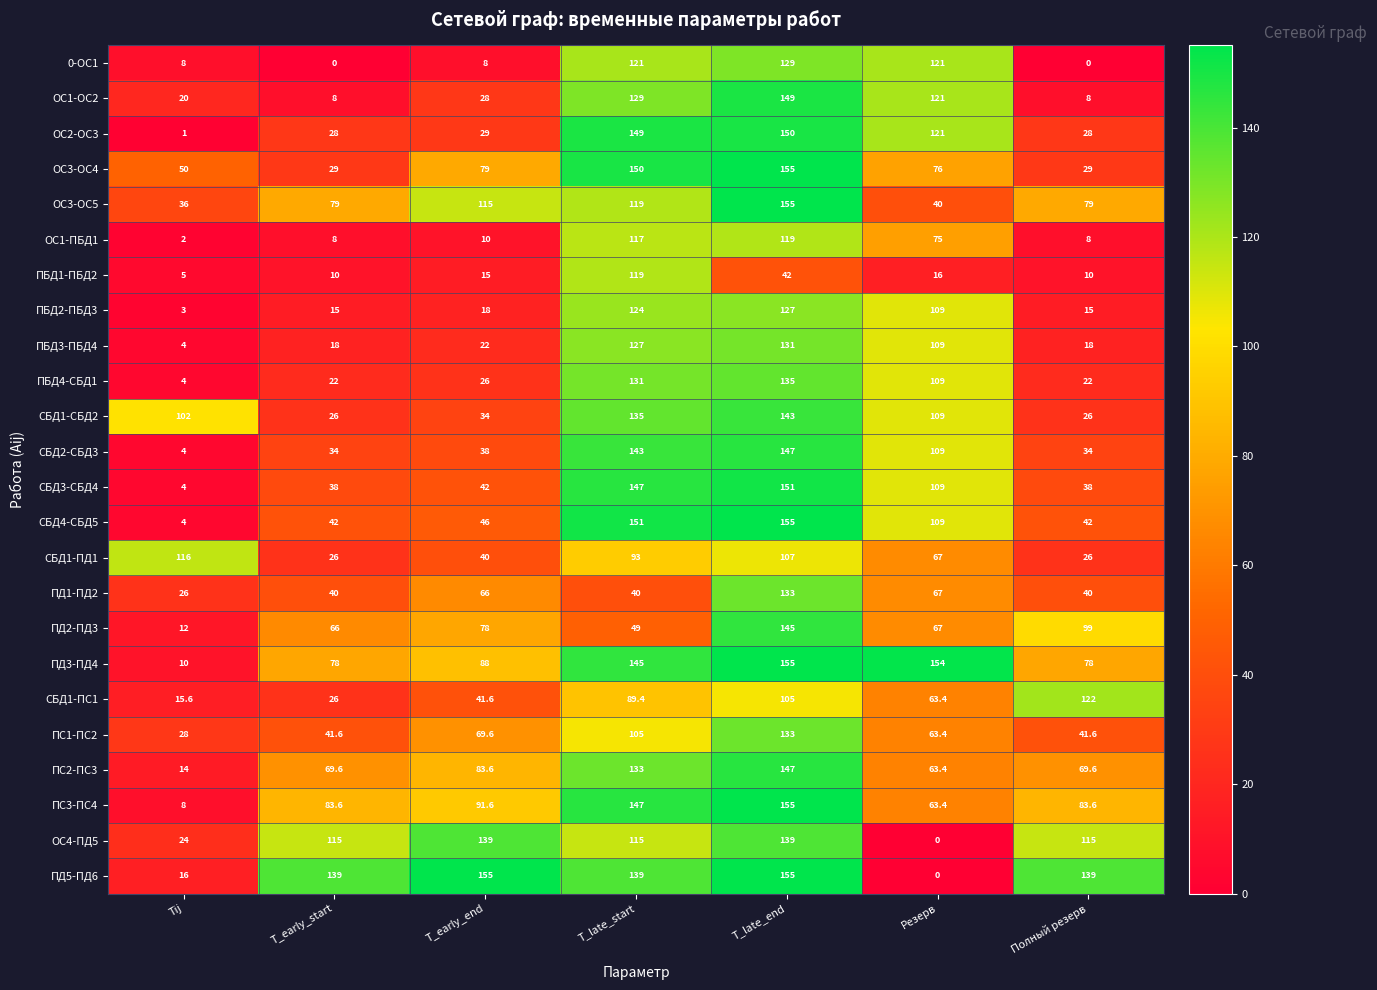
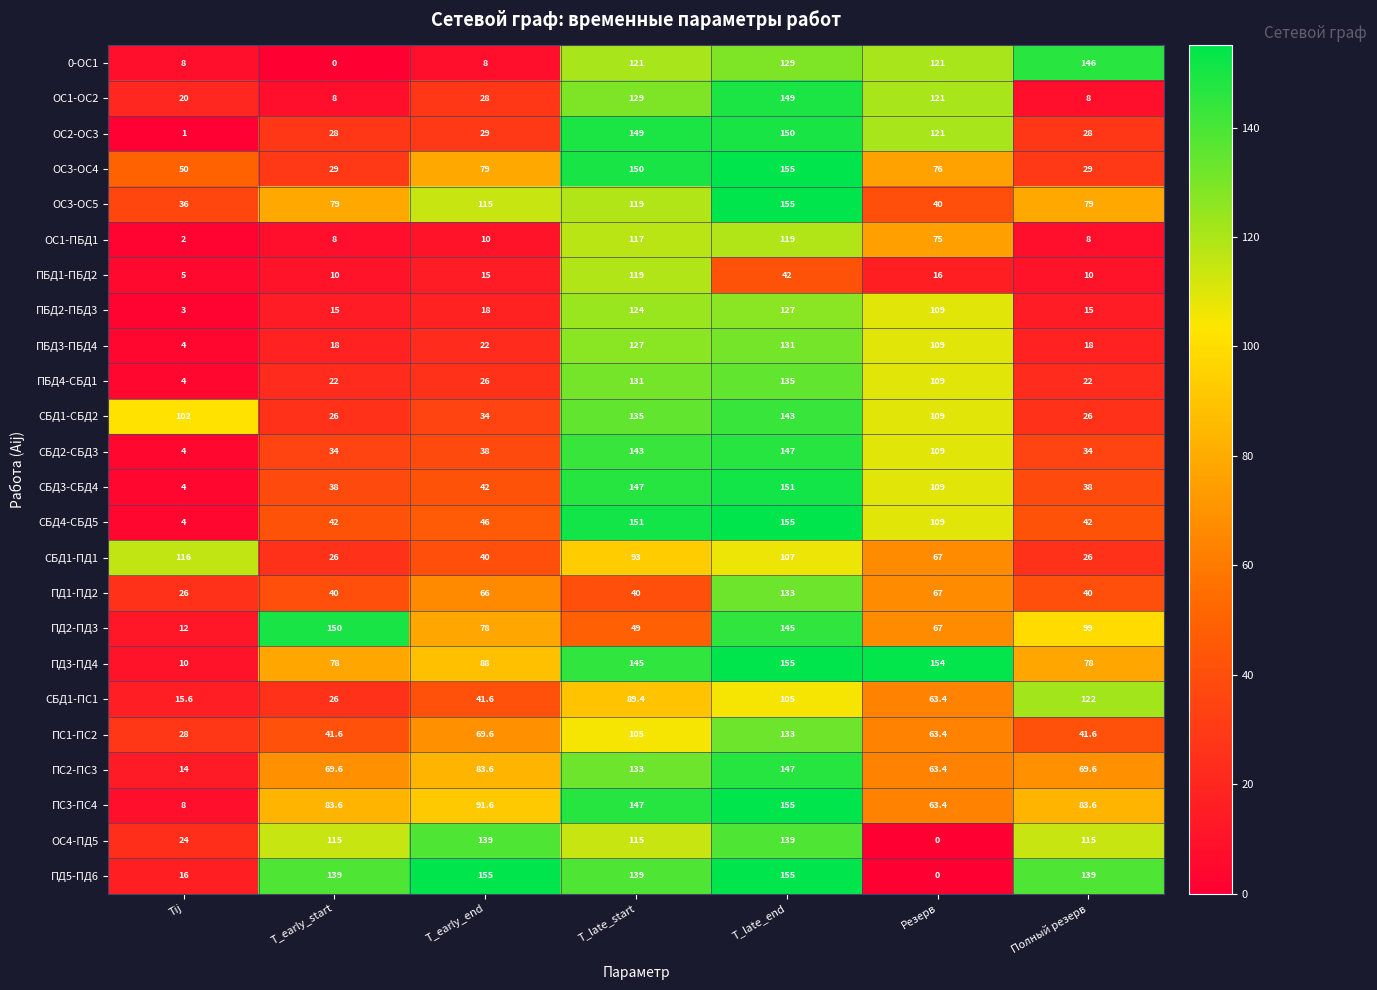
  {
    "0-ОС1": {
      "Tij": 8,
      "T_early_start": 0,
      "T_early_end": 8,
      "T_late_start": 121,
      "T_late_end": 129,
      "Резерв": 121,
-     "Полный резерв": 0
+     "Полный резерв": 146
    },
    "ОС1-ОС2": {
      "Tij": 20,
      "T_early_start": 8,
      "T_early_end": 28,
      "T_late_start": 129,
      "T_late_end": 149,
      "Резерв": 121,
      "Полный резерв": 8
    },
    "ОС2-ОС3": {
      "Tij": 1,
      "T_early_start": 28,
      "T_early_end": 29,
      "T_late_start": 149,
      "T_late_end": 150,
      "Резерв": 121,
      "Полный резерв": 28
    },
    "ОС3-ОС4": {
      "Tij": 50,
      "T_early_start": 29,
      "T_early_end": 79,
      "T_late_start": 150,
      "T_late_end": 155,
      "Резерв": 76,
      "Полный резерв": 29
    },
    "ОС3-ОС5": {
      "Tij": 36,
      "T_early_start": 79,
      "T_early_end": 115,
      "T_late_start": 119,
      "T_late_end": 155,
      "Резерв": 40,
      "Полный резерв": 79
    },
    "ОС1-ПБД1": {
      "Tij": 2,
      "T_early_start": 8,
      "T_early_end": 10,
      "T_late_start": 117,
      "T_late_end": 119,
      "Резерв": 75,
      "Полный резерв": 8
    },
    "ПБД1-ПБД2": {
      "Tij": 5,
      "T_early_start": 10,
      "T_early_end": 15,
      "T_late_start": 119,
      "T_late_end": 42,
      "Резерв": 16,
      "Полный резерв": 10
    },
    "ПБД2-ПБД3": {
      "Tij": 3,
      "T_early_start": 15,
      "T_early_end": 18,
      "T_late_start": 124,
      "T_late_end": 127,
      "Резерв": 109,
      "Полный резерв": 15
    },
    "ПБД3-ПБД4": {
      "Tij": 4,
      "T_early_start": 18,
      "T_early_end": 22,
      "T_late_start": 127,
      "T_late_end": 131,
      "Резерв": 109,
      "Полный резерв": 18
    },
    "ПБД4-СБД1": {
      "Tij": 4,
      "T_early_start": 22,
      "T_early_end": 26,
      "T_late_start": 131,
      "T_late_end": 135,
      "Резерв": 109,
      "Полный резерв": 22
    },
    "СБД1-СБД2": {
      "Tij": 102,
      "T_early_start": 26,
      "T_early_end": 34,
      "T_late_start": 135,
      "T_late_end": 143,
      "Резерв": 109,
      "Полный резерв": 26
    },
    "СБД2-СБД3": {
      "Tij": 4,
      "T_early_start": 34,
      "T_early_end": 38,
      "T_late_start": 143,
      "T_late_end": 147,
      "Резерв": 109,
      "Полный резерв": 34
    },
    "СБД3-СБД4": {
      "Tij": 4,
      "T_early_start": 38,
      "T_early_end": 42,
      "T_late_start": 147,
      "T_late_end": 151,
      "Резерв": 109,
      "Полный резерв": 38
    },
    "СБД4-СБД5": {
      "Tij": 4,
      "T_early_start": 42,
      "T_early_end": 46,
      "T_late_start": 151,
      "T_late_end": 155,
      "Резерв": 109,
      "Полный резерв": 42
    },
    "СБД1-ПД1": {
      "Tij": 116,
      "T_early_start": 26,
      "T_early_end": 40,
      "T_late_start": 93,
      "T_late_end": 107,
      "Резерв": 67,
      "Полный резерв": 26
    },
    "ПД1-ПД2": {
      "Tij": 26,
      "T_early_start": 40,
      "T_early_end": 66,
      "T_late_start": 40,
      "T_late_end": 133,
      "Резерв": 67,
      "Полный резерв": 40
    },
    "ПД2-ПД3": {
      "Tij": 12,
-     "T_early_start": 66,
+     "T_early_start": 150,
      "T_early_end": 78,
      "T_late_start": 49,
      "T_late_end": 145,
      "Резерв": 67,
      "Полный резерв": 99
    },
    "ПД3-ПД4": {
      "Tij": 10,
      "T_early_start": 78,
      "T_early_end": 88,
      "T_late_start": 145,
      "T_late_end": 155,
      "Резерв": 154,
      "Полный резерв": 78
    },
    "СБД1-ПС1": {
      "Tij": 15.6,
      "T_early_start": 26,
      "T_early_end": 41.6,
      "T_late_start": 89.4,
      "T_late_end": 105,
      "Резерв": 63.4,
      "Полный резерв": 122
    },
    "ПС1-ПС2": {
      "Tij": 28,
      "T_early_start": 41.6,
      "T_early_end": 69.6,
      "T_late_start": 105,
      "T_late_end": 133,
      "Резерв": 63.4,
      "Полный резерв": 41.6
    },
    "ПС2-ПС3": {
      "Tij": 14,
      "T_early_start": 69.6,
      "T_early_end": 83.6,
      "T_late_start": 133,
      "T_late_end": 147,
      "Резерв": 63.4,
      "Полный резерв": 69.6
    },
    "ПС3-ПС4": {
      "Tij": 8,
      "T_early_start": 83.6,
      "T_early_end": 91.6,
      "T_late_start": 147,
      "T_late_end": 155,
      "Резерв": 63.4,
      "Полный резерв": 83.6
    },
    "ОС4-ПД5": {
      "Tij": 24,
      "T_early_start": 115,
      "T_early_end": 139,
      "T_late_start": 115,
      "T_late_end": 139,
      "Резерв": 0,
      "Полный резерв": 115
    },
    "ПД5-ПД6": {
      "Tij": 16,
      "T_early_start": 139,
      "T_early_end": 155,
      "T_late_start": 139,
      "T_late_end": 155,
      "Резерв": 0,
      "Полный резерв": 139
    }
  }
